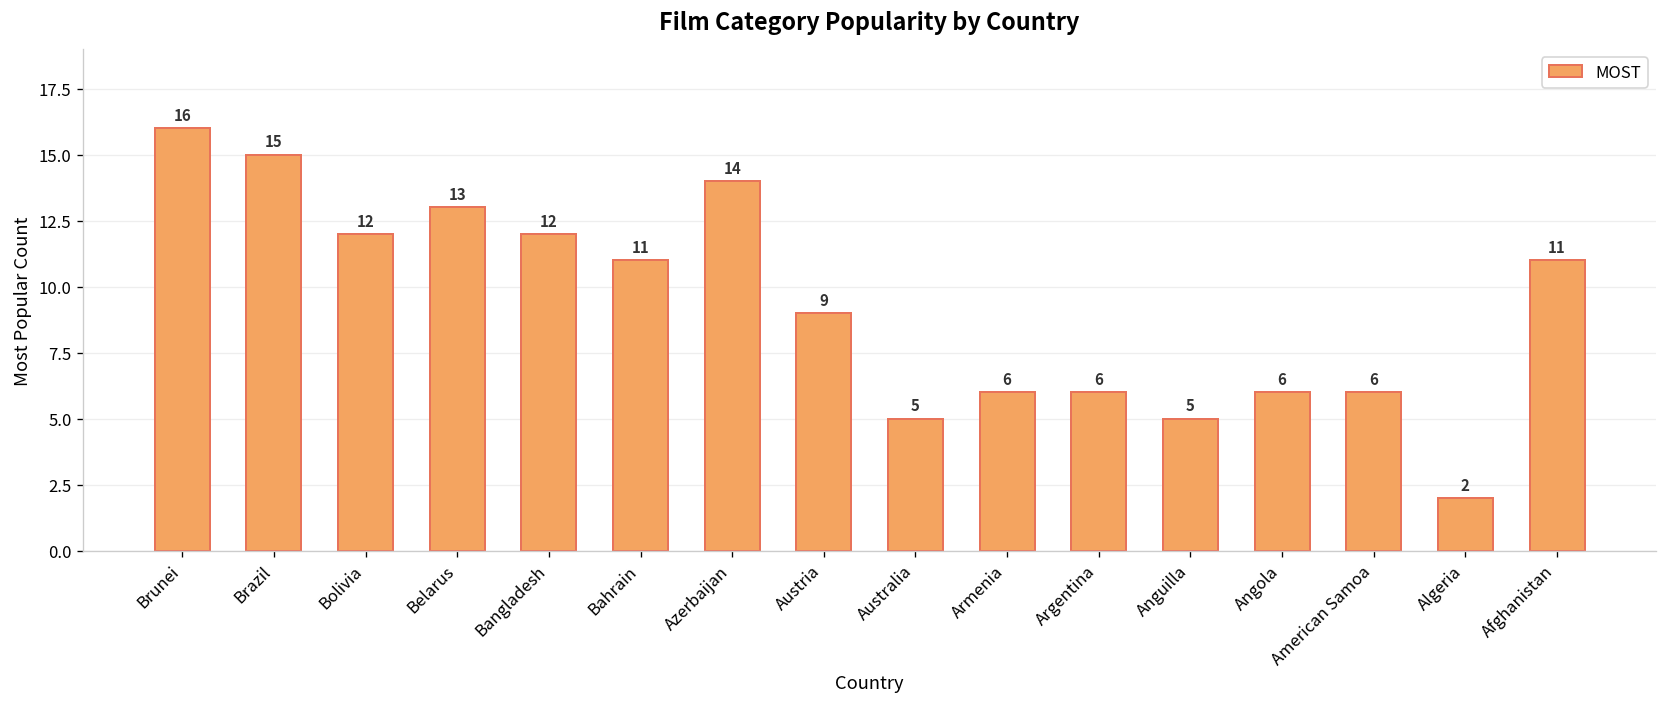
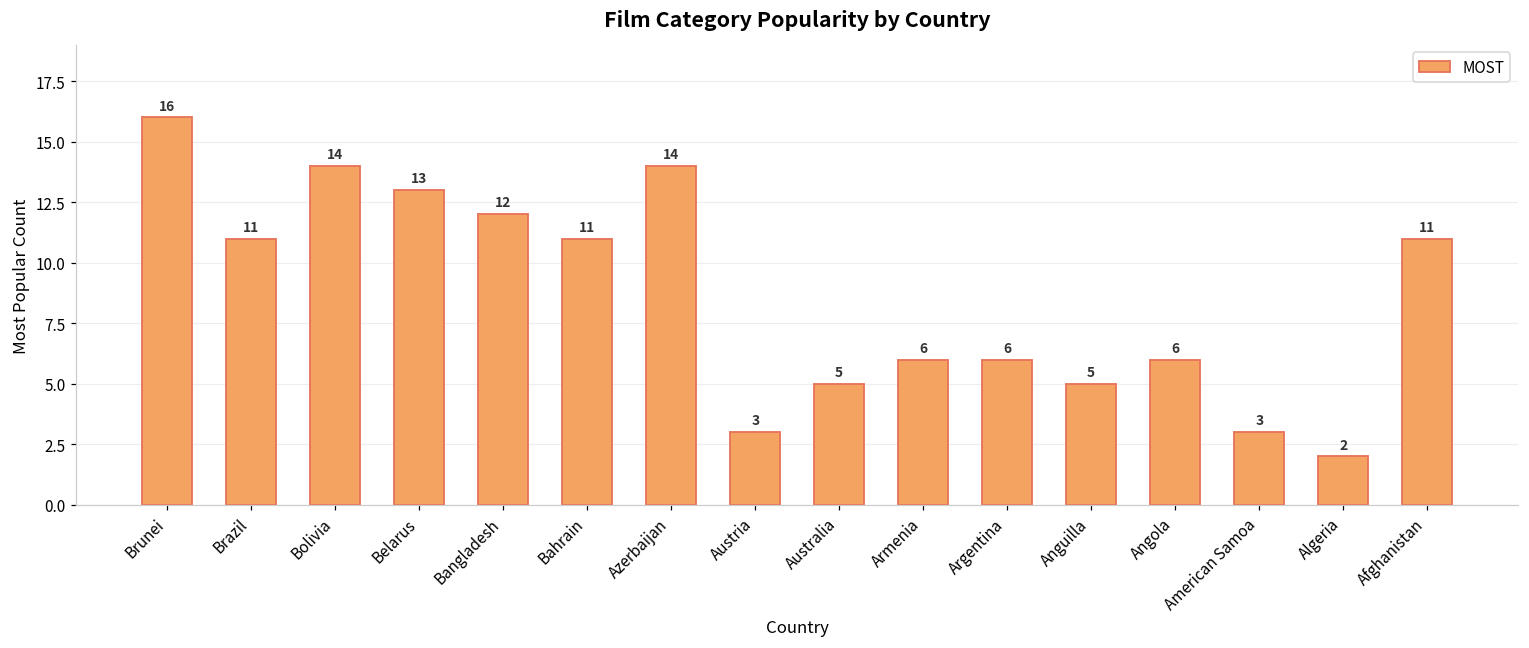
  {
    "Brunei": 16,
-   "Brazil": 15,
-   "Bolivia": 12,
+   "Brazil": 11,
+   "Bolivia": 14,
    "Belarus": 13,
    "Bangladesh": 12,
    "Bahrain": 11,
    "Azerbaijan": 14,
-   "Austria": 9,
+   "Austria": 3,
    "Australia": 5,
    "Armenia": 6,
    "Argentina": 6,
    "Anguilla": 5,
    "Angola": 6,
-   "American Samoa": 6,
+   "American Samoa": 3,
    "Algeria": 2,
    "Afghanistan": 11
  }
